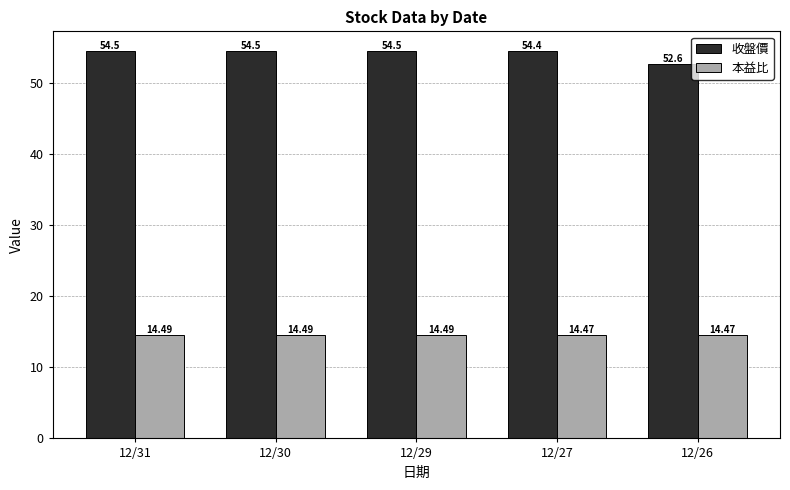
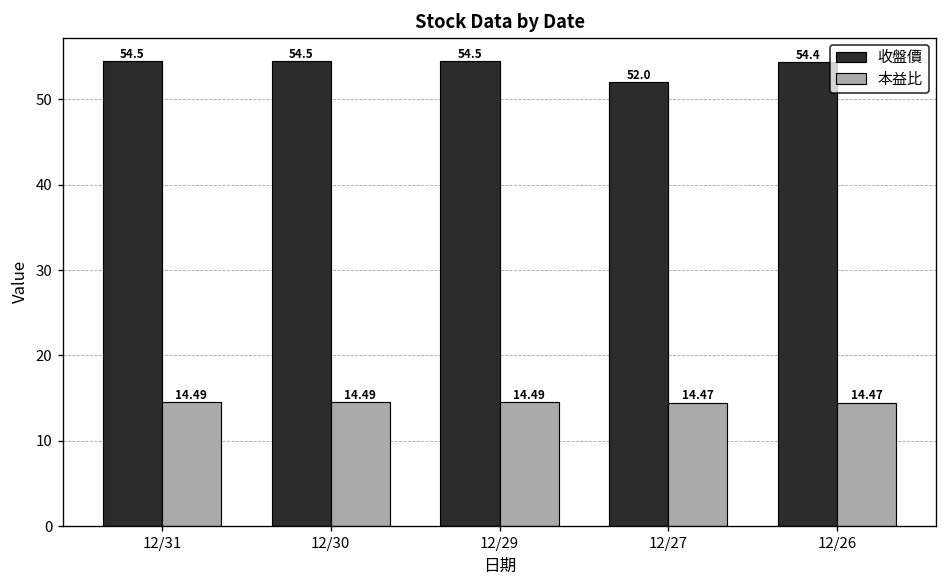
  {
    "收盤價": {
      "12/31": 54.5,
      "12/30": 54.5,
      "12/29": 54.5,
-     "12/27": 54.4,
-     "12/26": 52.6
+     "12/27": 52.0,
+     "12/26": 54.4
    },
    "本益比": {
      "12/31": 14.49,
      "12/30": 14.49,
      "12/29": 14.49,
      "12/27": 14.47,
      "12/26": 14.47
    }
  }
